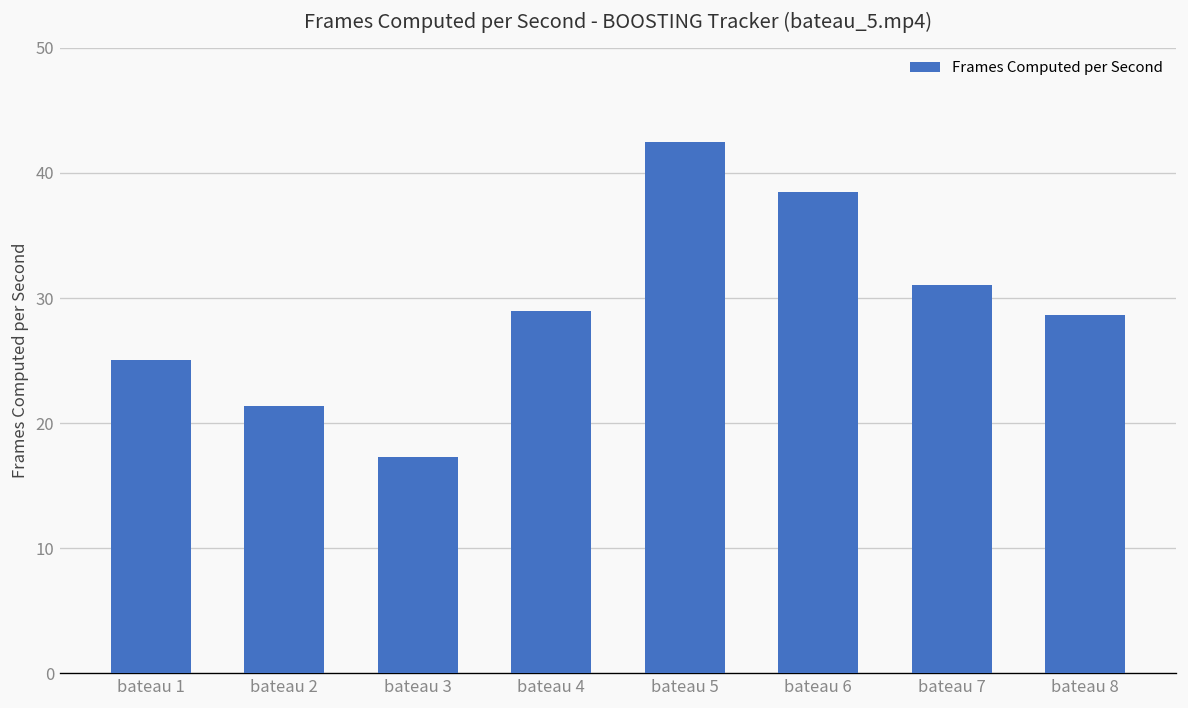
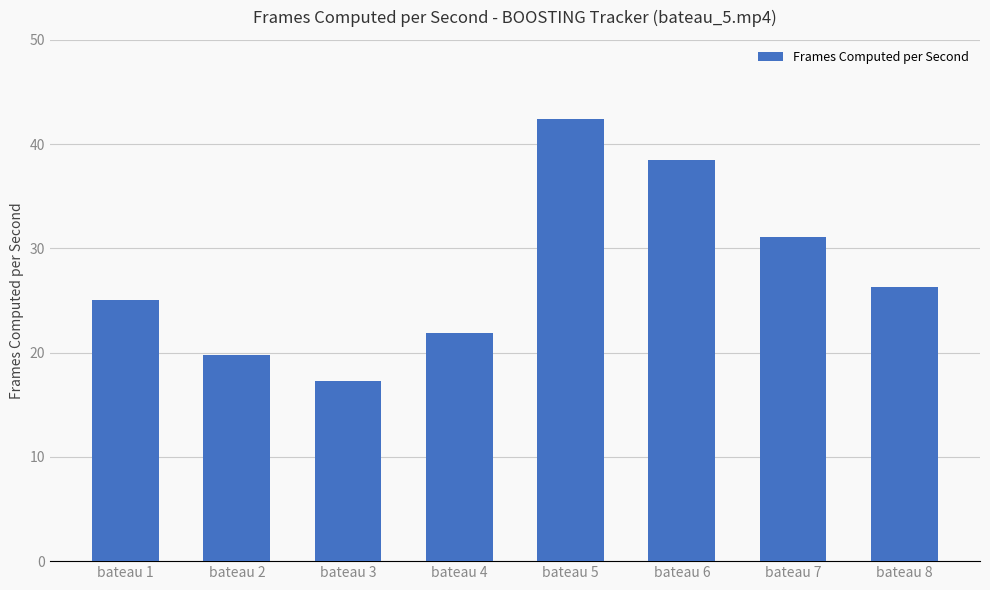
  {
    "bateau 1": 25.1,
-   "bateau 2": 21.4,
+   "bateau 2": 19.8,
    "bateau 3": 17.3,
-   "bateau 4": 29.0,
+   "bateau 4": 21.9,
    "bateau 5": 42.4,
    "bateau 6": 38.5,
    "bateau 7": 31.1,
-   "bateau 8": 28.7
+   "bateau 8": 26.3
  }
